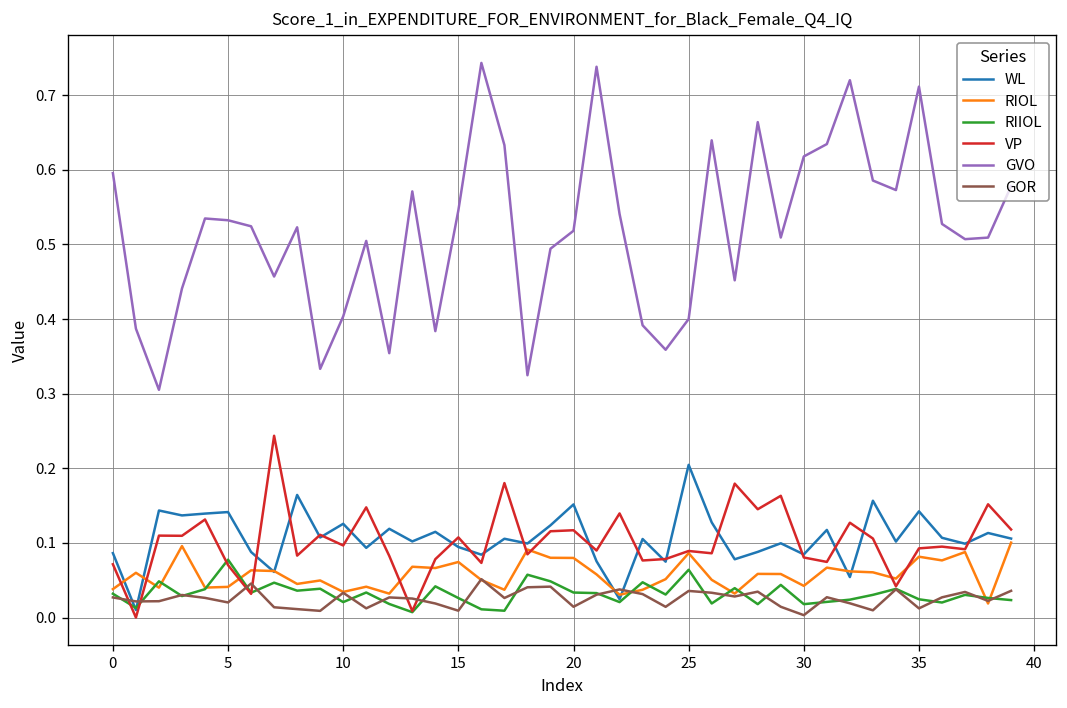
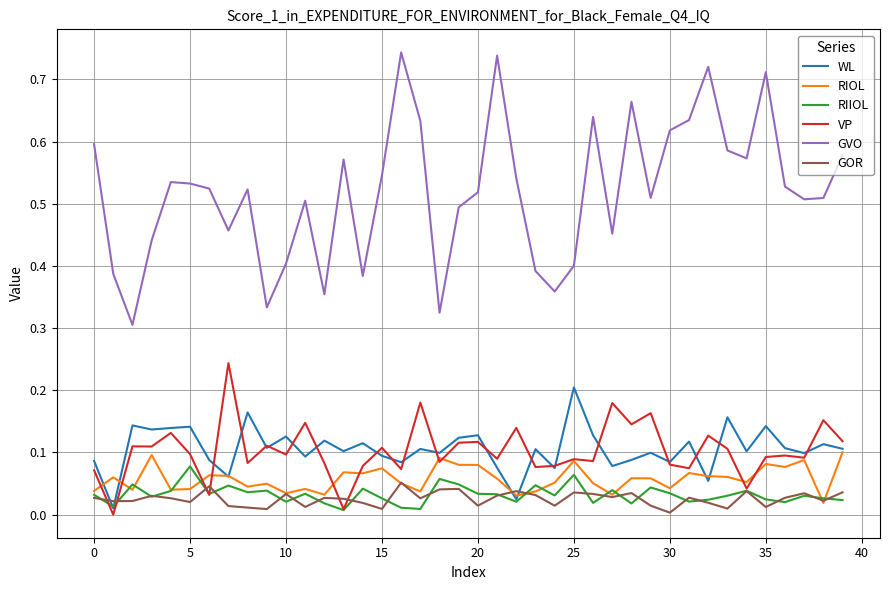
  {
    "WL": {
      "0": 0.09,
      "5": 0.14,
      "10": 0.13,
      "15": 0.09,
-     "20": 0.15,
+     "20": 0.13,
      "25": 0.20,
      "30": 0.08,
      "35": 0.14
    },
    "RIOL": {
      "0": 0.04,
      "5": 0.04,
      "15": 0.07,
      "20": 0.08,
      "30": 0.04,
      "35": 0.08
    },
    "RIIOL": {
      "0": 0.03,
      "5": 0.08,
      "10": 0.02,
      "15": 0.03,
      "20": 0.03,
      "25": 0.06,
-     "30": 0.02,
+     "30": 0.03,
      "35": 0.02
    },
    "VP": {
      "0": 0.07,
-     "5": 0.07,
+     "5": 0.10,
      "10": 0.10,
      "15": 0.11,
      "20": 0.12,
      "30": 0.08,
      "35": 0.09
    },
    "GVO": {
      "0": 0.60,
      "5": 0.53,
      "10": 0.40,
      "15": 0.55,
      "20": 0.52,
      "25": 0.40,
      "30": 0.62,
      "35": 0.71
    },
    "GOR": {
      "0": 0.03,
      "5": 0.02,
      "15": 0.01,
      "20": 0.01,
      "25": 0.04,
      "30": 0.00,
      "35": 0.01
    }
  }
